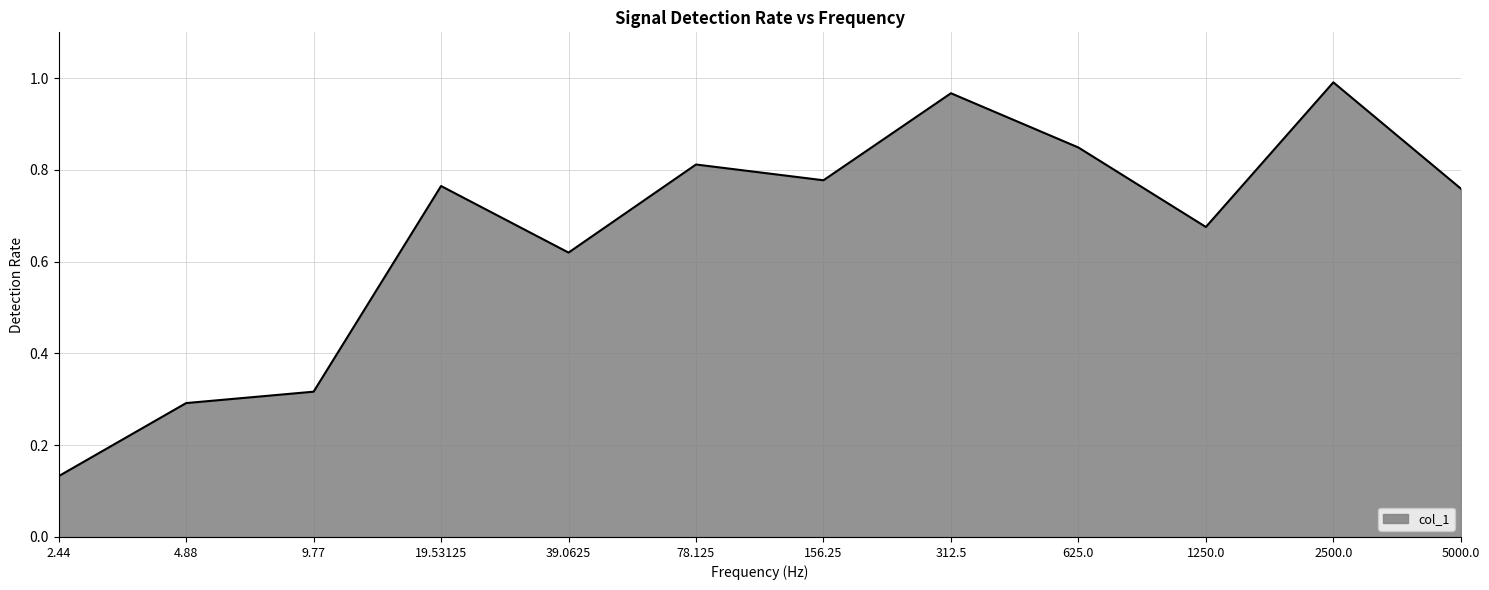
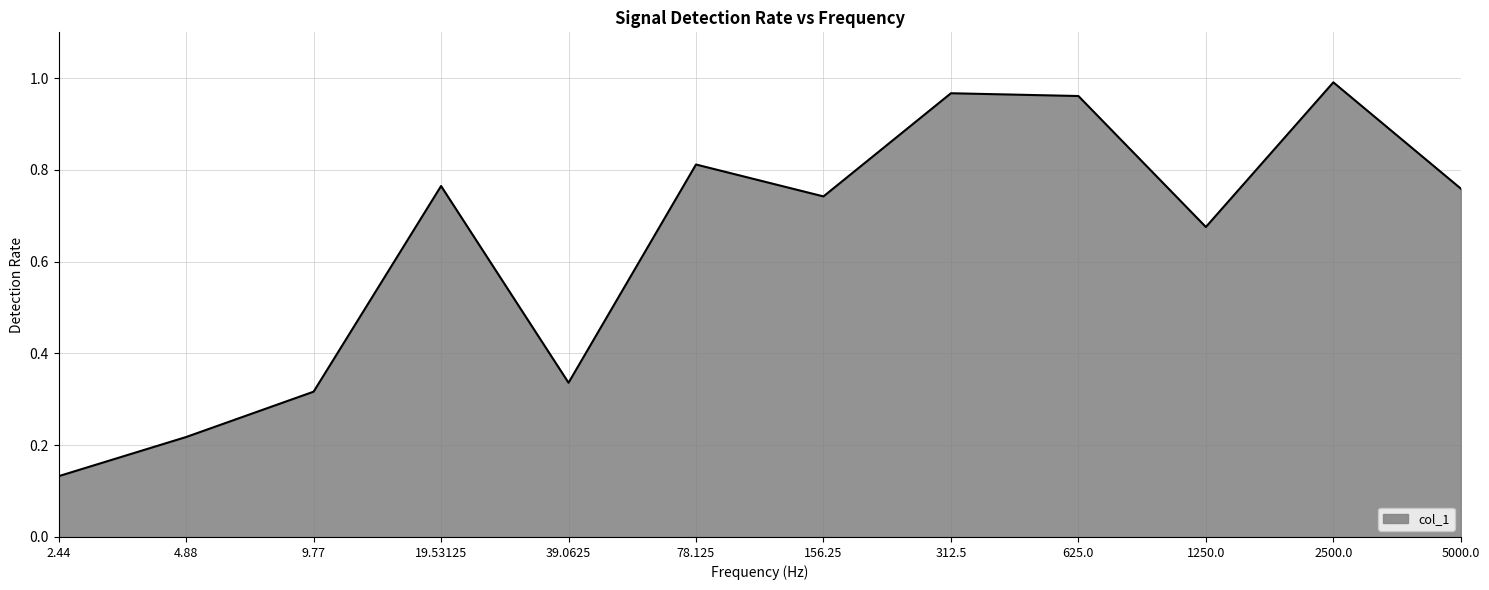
  {
    "2.44": 0.13,
-   "4.88": 0.29,
+   "4.88": 0.22,
    "9.77": 0.32,
    "19.53125": 0.77,
-   "39.0625": 0.62,
+   "39.0625": 0.34,
    "78.125": 0.81,
-   "156.25": 0.78,
+   "156.25": 0.74,
    "312.5": 0.97,
-   "625.0": 0.85,
+   "625.0": 0.96,
    "1250.0": 0.68,
    "2500.0": 0.99,
    "5000.0": 0.76
  }
